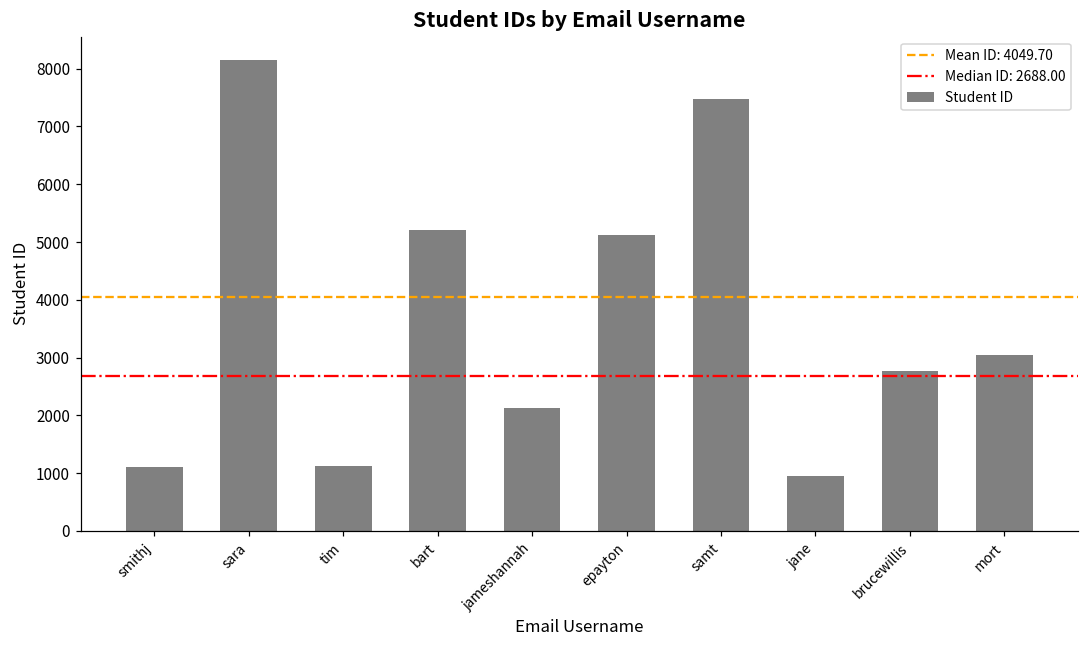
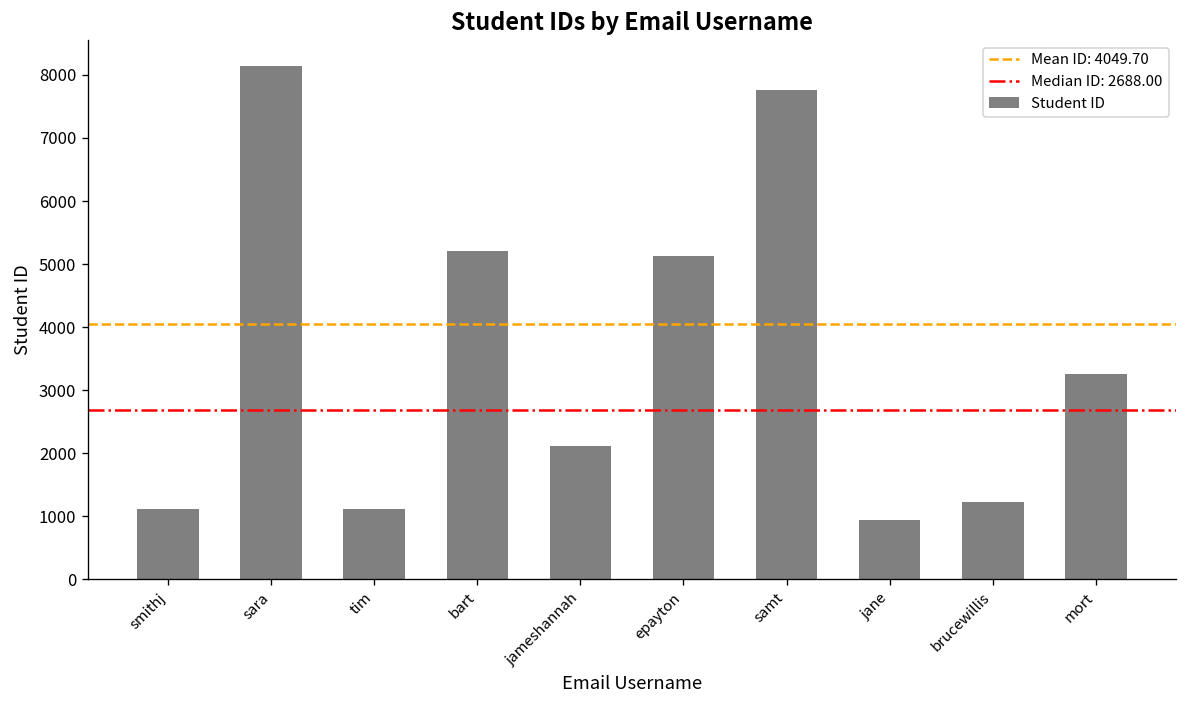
  {
    "smithj": 1100,
    "sara": 8100,
    "tim": 1100,
    "bart": 5200,
    "jameshannah": 2100,
    "epayton": 5100,
-   "samt": 7500,
+   "samt": 7800,
    "jane": 900,
-   "brucewillis": 2800,
-   "mort": 3000
+   "brucewillis": 1200,
+   "mort": 3300
  }
